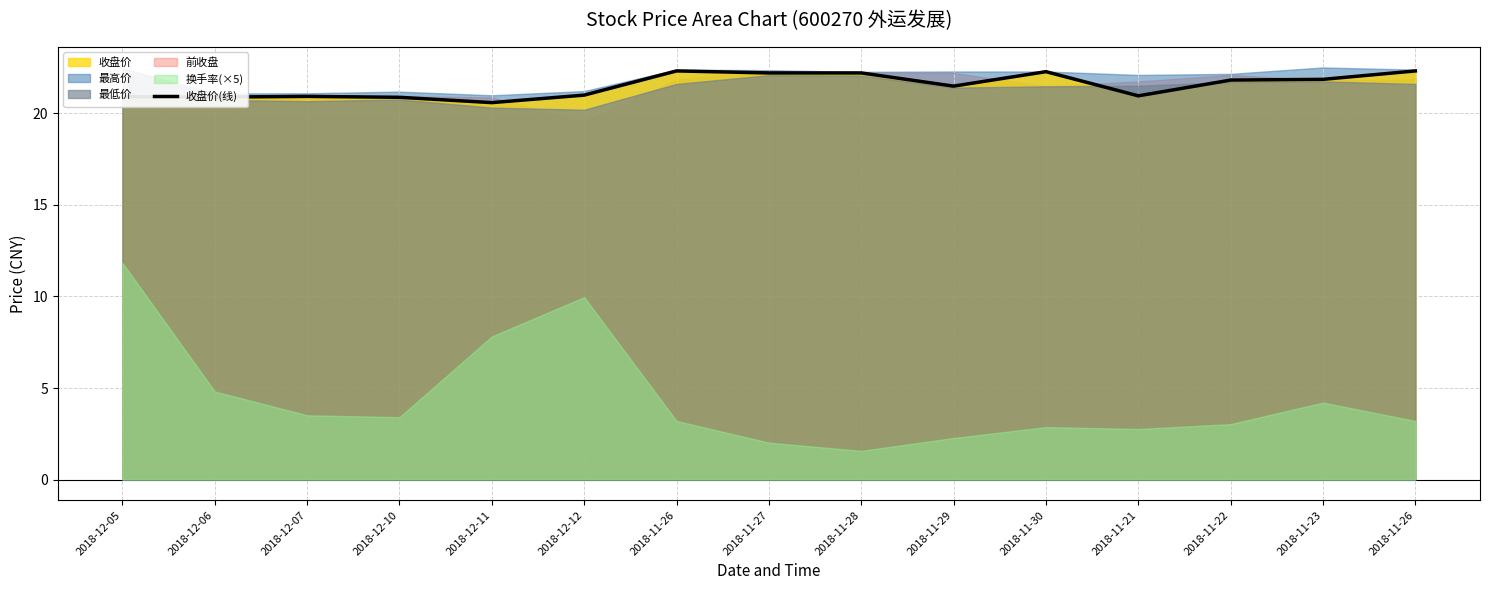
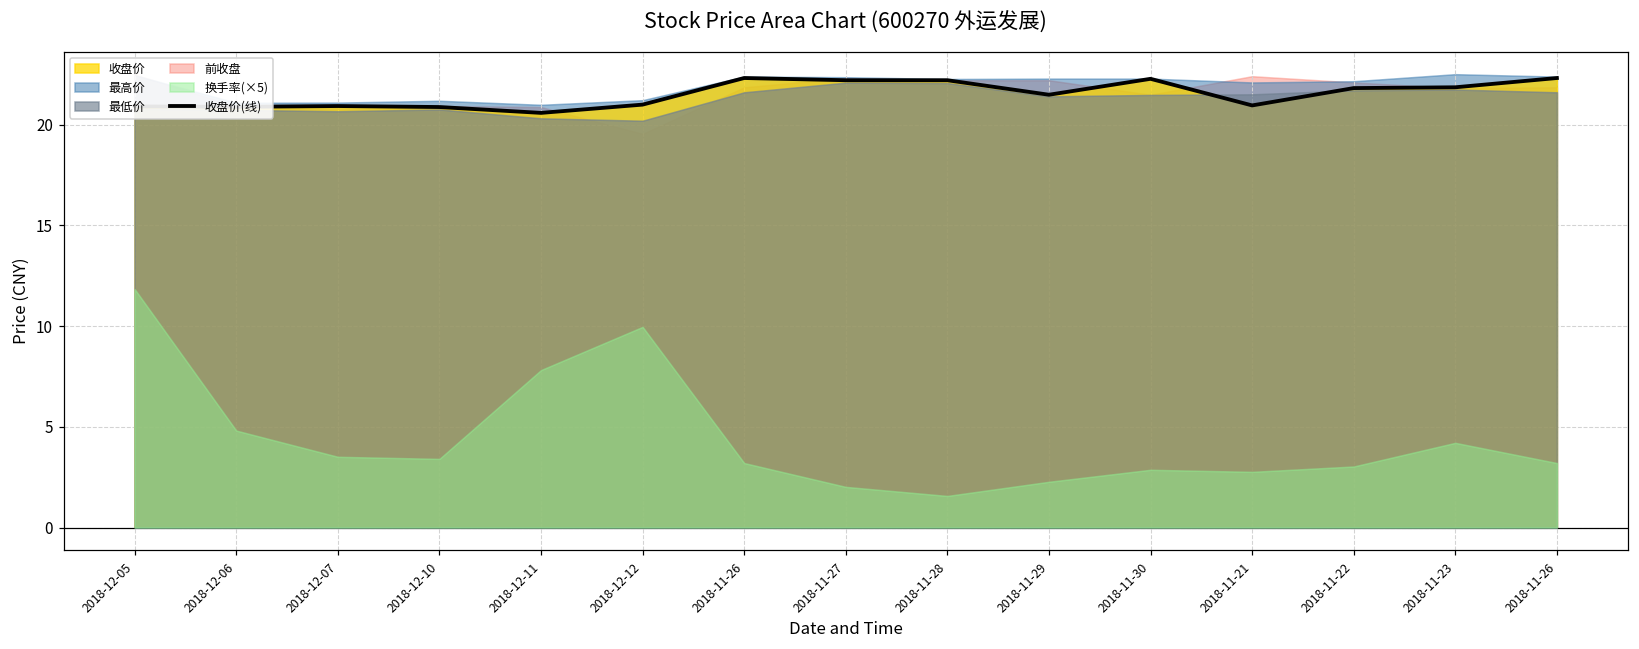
  {
    "收盘价": {
      "2018-12-11": 20.6,
      "2018-12-12": 21.0,
      "2018-11-21": 21.0
    },
    "前收盘": {
      "2018-12-12": 19.5,
-     "2018-11-21": 21.7
+     "2018-11-21": 22.4
    },
    "换手率(×5)": {
      "2018-12-05": 11.8,
      "2018-12-06": 4.8,
      "2018-12-07": 3.5,
      "2018-12-10": 3.4,
      "2018-12-11": 7.8,
      "2018-12-12": 10.0,
      "2018-11-27": 2.0,
      "2018-11-28": 1.6,
      "2018-11-29": 2.3,
      "2018-11-30": 2.9,
      "2018-11-21": 2.8,
      "2018-11-22": 3.0,
      "2018-11-23": 4.2
    }
  }
